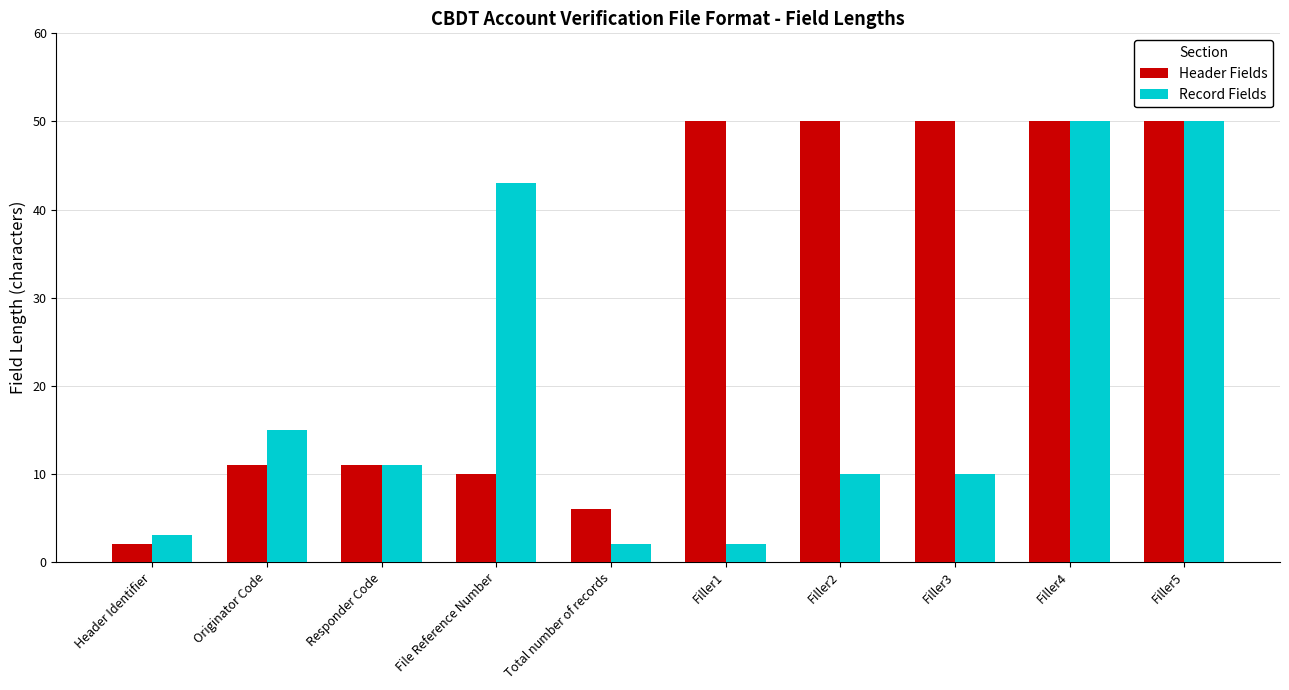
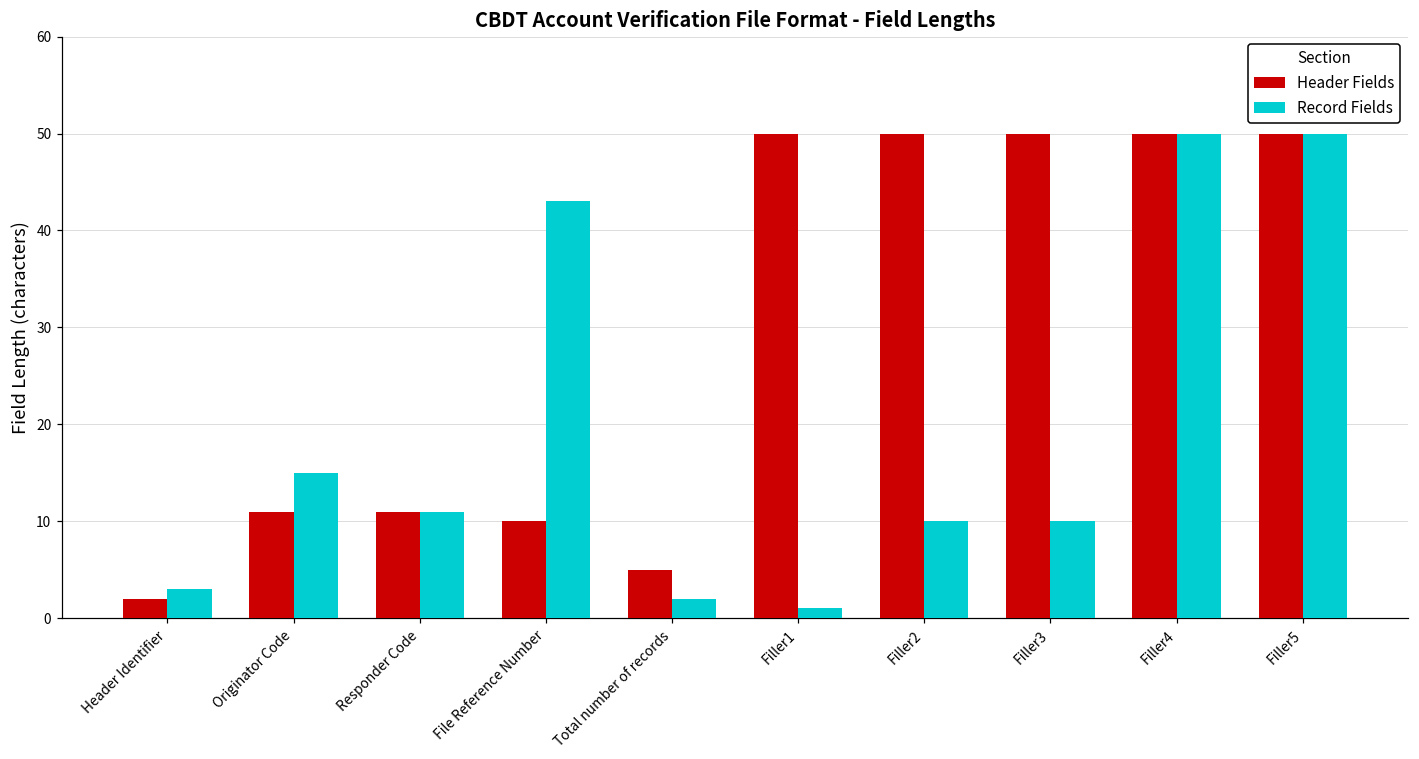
  {
    "Header Fields": {
      "Header Identifier": 2,
      "Originator Code": 11,
      "Responder Code": 11,
      "File Reference Number": 10,
-     "Total number of records": 6,
+     "Total number of records": 5,
      "Filler1": 50,
      "Filler2": 50,
      "Filler3": 50,
      "Filler4": 50,
      "Filler5": 50
    },
    "Record Fields": {
      "Header Identifier": 3,
      "Originator Code": 15,
      "Responder Code": 11,
      "File Reference Number": 43,
      "Total number of records": 2,
-     "Filler1": 2,
+     "Filler1": 1,
      "Filler2": 10,
      "Filler3": 10,
      "Filler4": 50,
      "Filler5": 50
    }
  }
